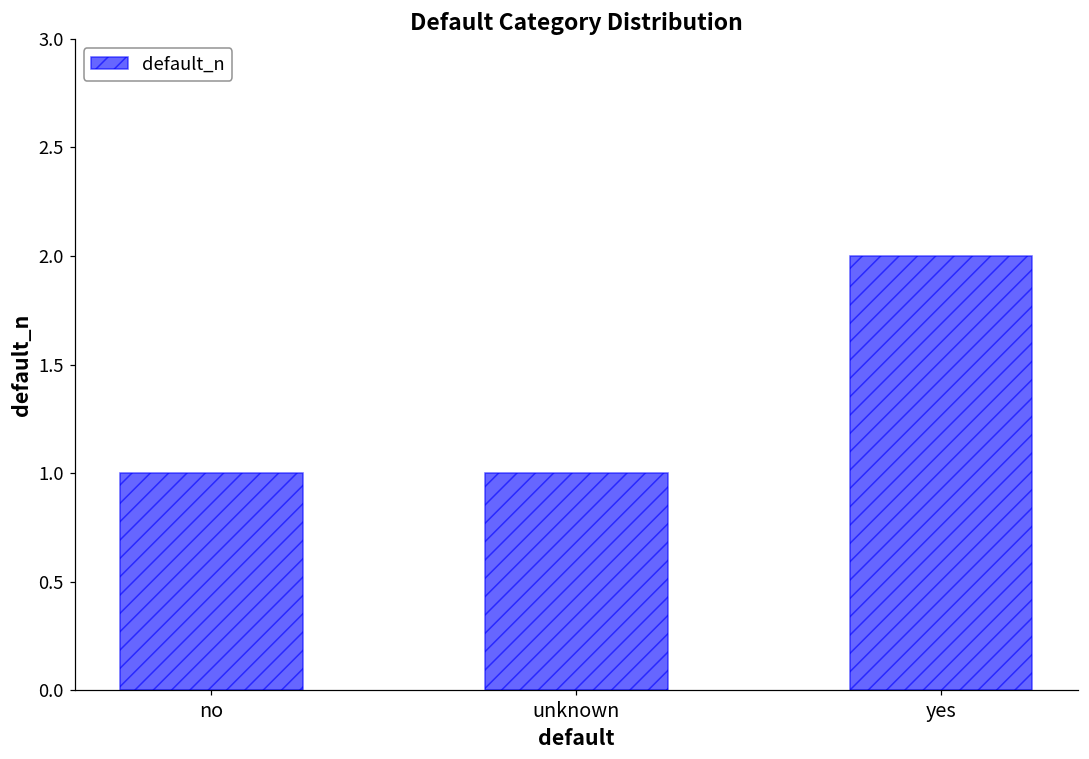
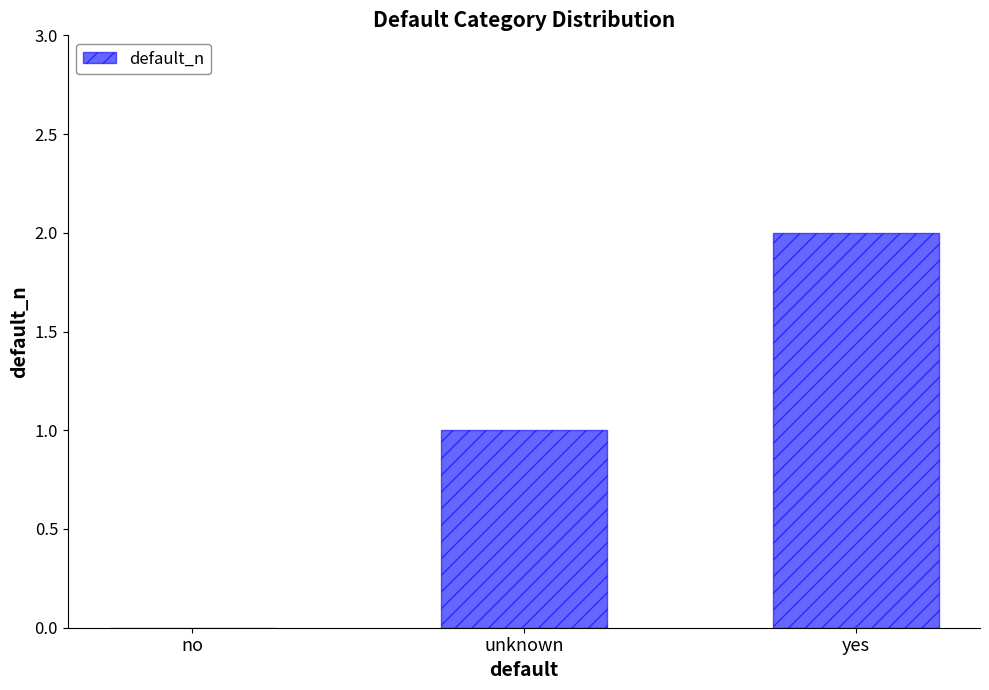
  {
-   "no": 1,
+   "no": 0,
    "unknown": 1,
    "yes": 2
  }
